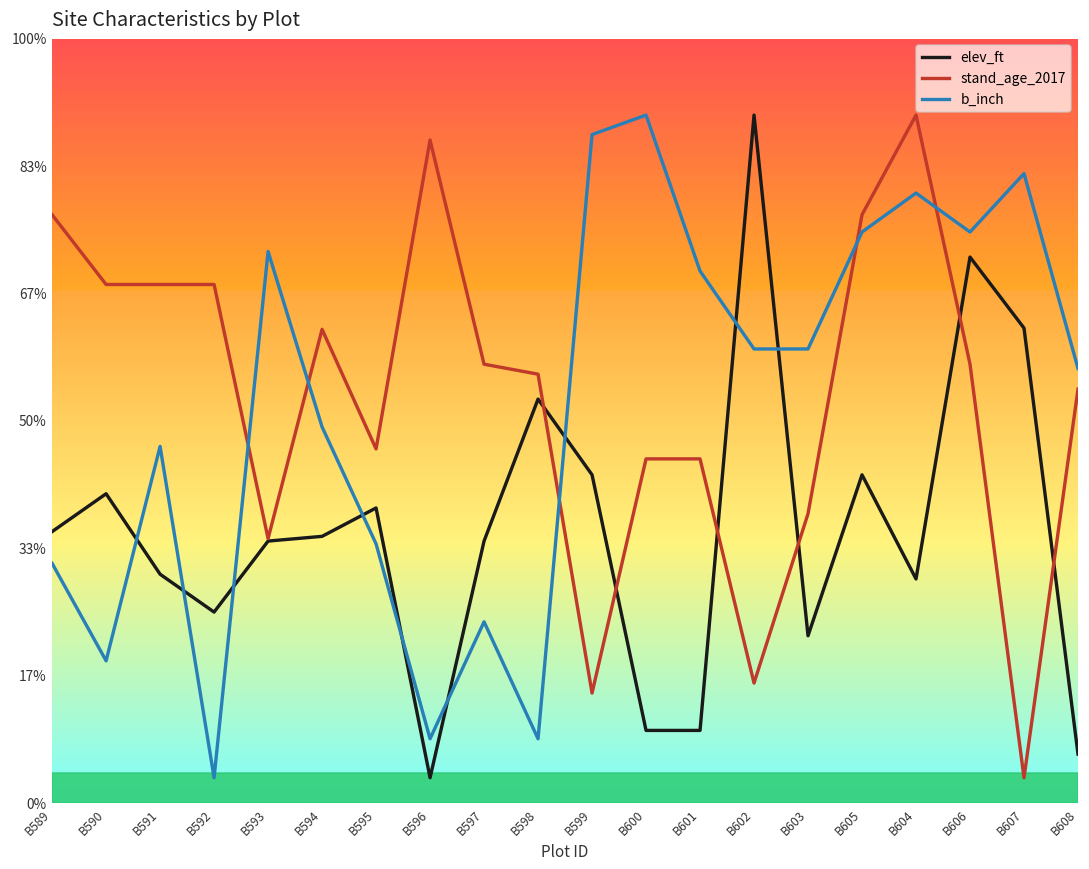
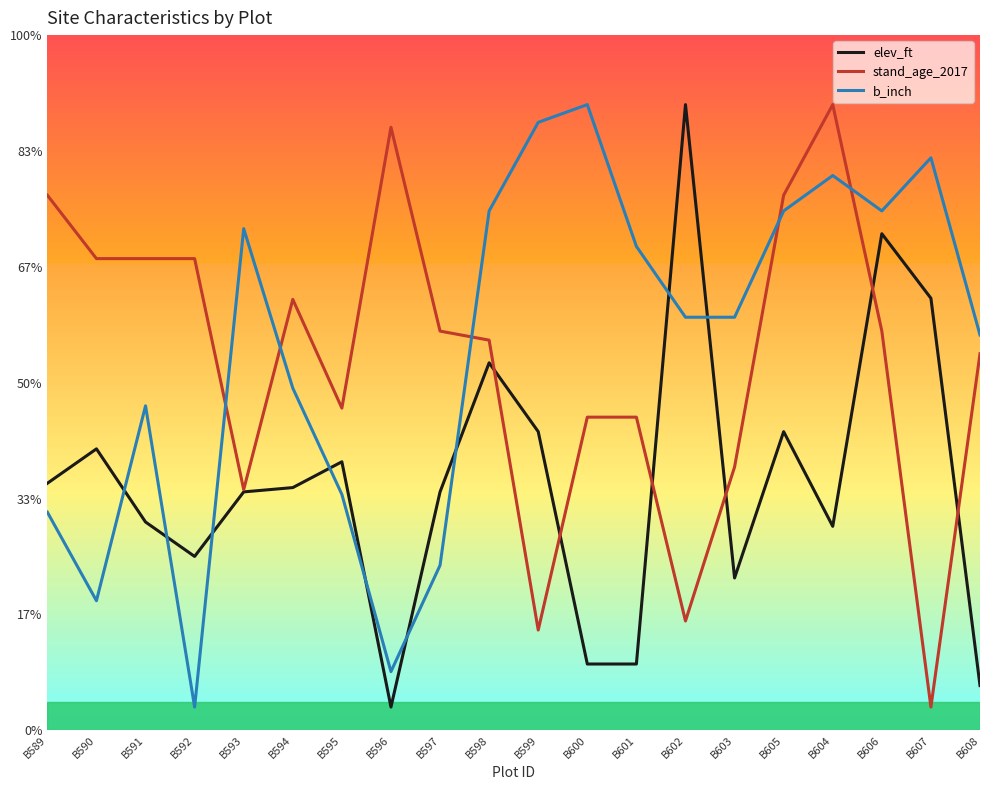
  {
    "elev_ft": {
      "B589": "36%",
      "B590": "40%",
      "B591": "30%",
      "B592": "25%",
      "B594": "35%",
      "B595": "39%",
      "B597": "34%",
      "B598": "53%",
      "B599": "43%",
      "B600": "10%",
      "B601": "10%",
      "B602": "90%",
      "B603": "22%",
      "B605": "43%",
      "B604": "29%",
      "B606": "71%",
      "B607": "62%",
      "B608": "6%"
    },
    "stand_age_2017": {
      "B589": "77%",
      "B590": "68%",
      "B591": "68%",
      "B592": "68%",
      "B594": "62%",
      "B595": "46%",
      "B596": "87%",
      "B597": "57%",
      "B598": "56%",
      "B599": "14%",
      "B600": "45%",
      "B601": "45%",
      "B602": "16%",
      "B603": "38%",
      "B605": "77%",
      "B604": "90%",
      "B606": "57%",
      "B608": "54%"
    },
    "b_inch": {
      "B589": "31%",
      "B590": "19%",
      "B591": "47%",
      "B593": "72%",
      "B594": "49%",
      "B595": "34%",
      "B596": "8%",
      "B597": "24%",
-     "B598": "8%",
+     "B598": "75%",
      "B599": "87%",
      "B600": "90%",
      "B601": "70%",
      "B602": "59%",
      "B603": "59%",
      "B605": "75%",
      "B604": "80%",
      "B606": "75%",
      "B607": "82%",
      "B608": "57%"
    }
  }
